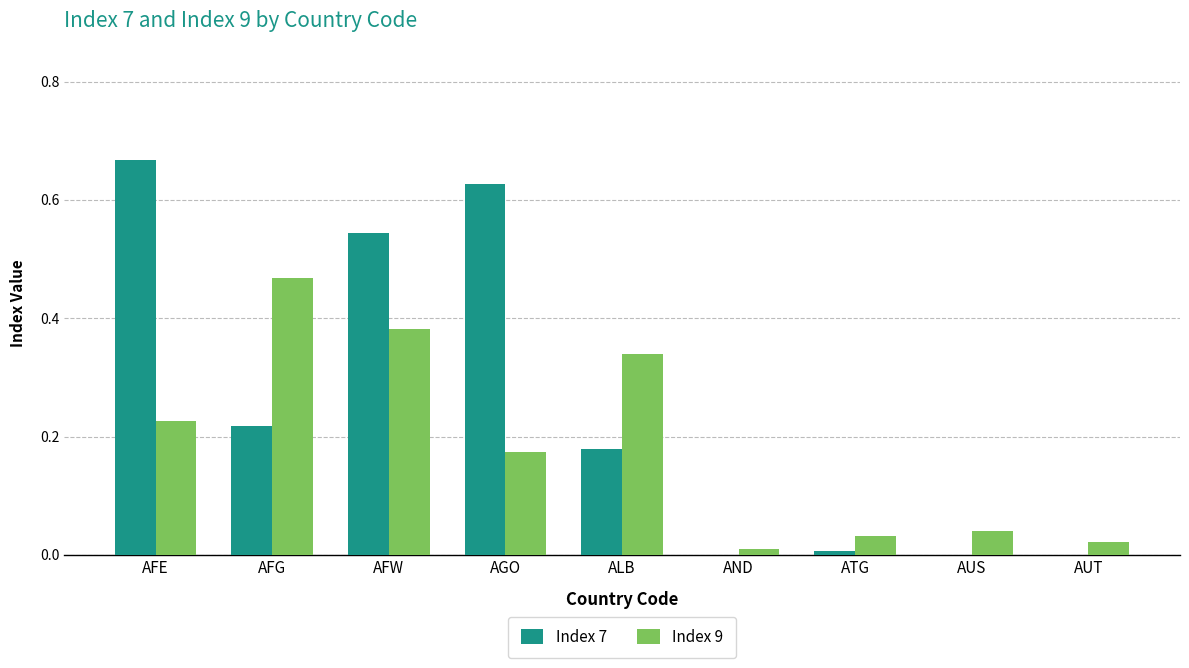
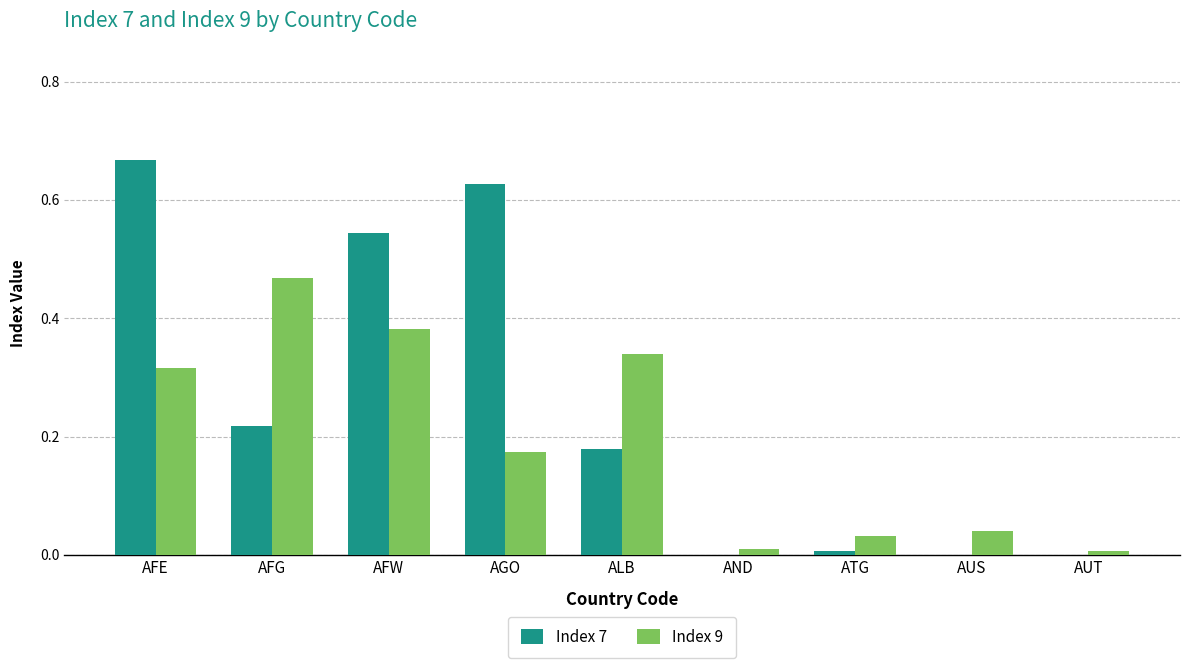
  {
    "Index 7": {
      "AFE": 0.67,
      "AFG": 0.22,
      "AFW": 0.54,
      "AGO": 0.63,
      "ALB": 0.18,
      "AND": 0.00,
      "ATG": 0.01,
      "AUS": 0.00,
      "AUT": 0.00
    },
    "Index 9": {
-     "AFE": 0.23,
+     "AFE": 0.32,
      "AFG": 0.47,
      "AFW": 0.38,
      "AGO": 0.17,
      "ALB": 0.34,
      "AND": 0.01,
      "ATG": 0.03,
      "AUS": 0.04,
-     "AUT": 0.02
+     "AUT": 0.01
    }
  }
